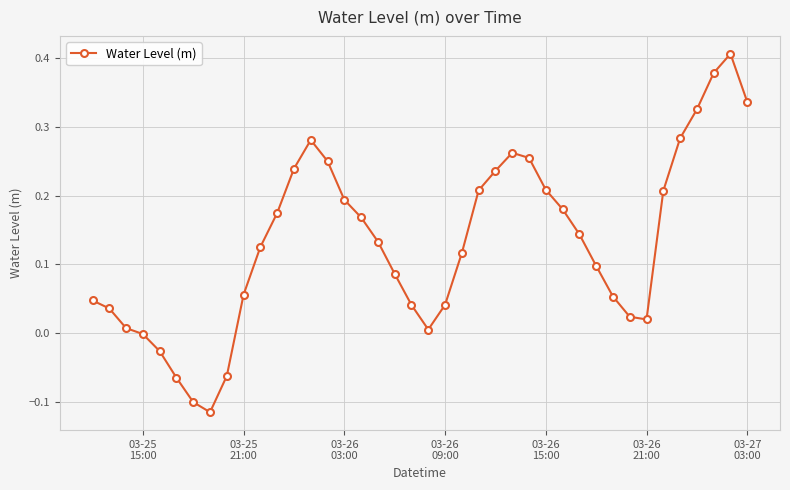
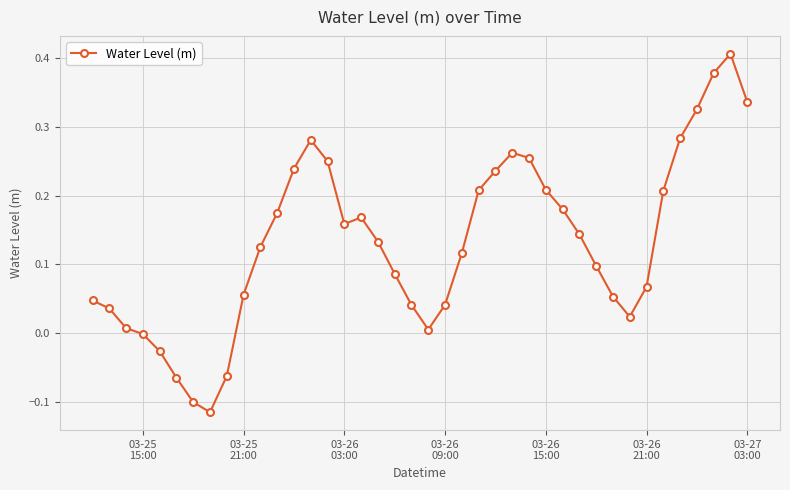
  {
    "03-25 15:00": 0.00,
    "03-25 21:00": 0.06,
-   "03-26 03:00": 0.19,
+   "03-26 03:00": 0.16,
    "03-26 09:00": 0.04,
    "03-26 15:00": 0.21,
-   "03-26 21:00": 0.02,
+   "03-26 21:00": 0.07,
    "03-27 03:00": 0.34
  }
